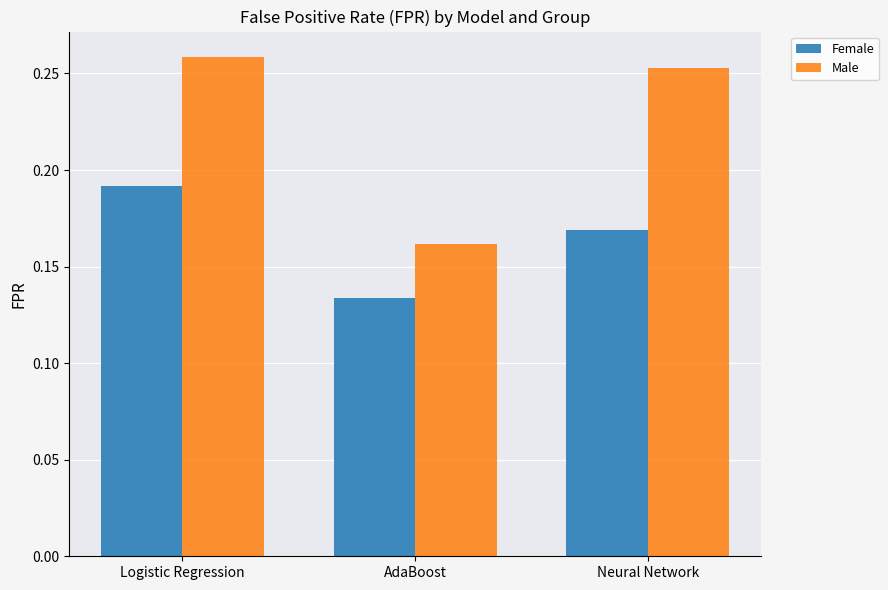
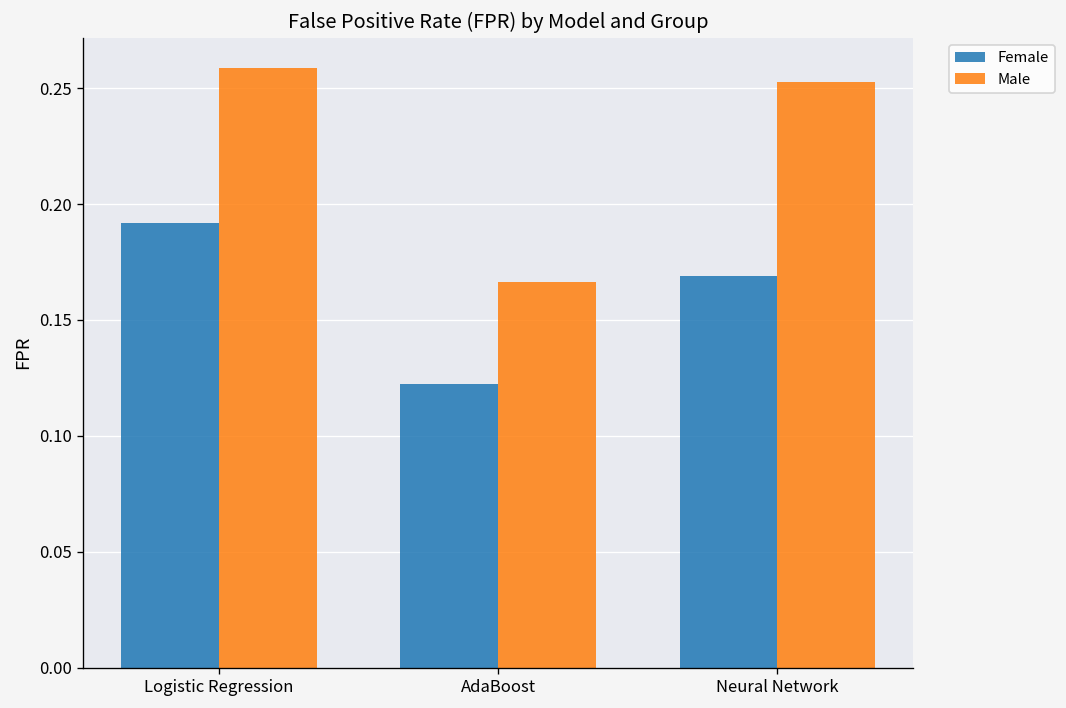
  {
    "Female": {
      "Logistic Regression": 0.192,
-     "AdaBoost": 0.134,
+     "AdaBoost": 0.123,
      "Neural Network": 0.169
    },
    "Male": {
      "Logistic Regression": 0.259,
-     "AdaBoost": 0.162,
+     "AdaBoost": 0.166,
      "Neural Network": 0.253
    }
  }
